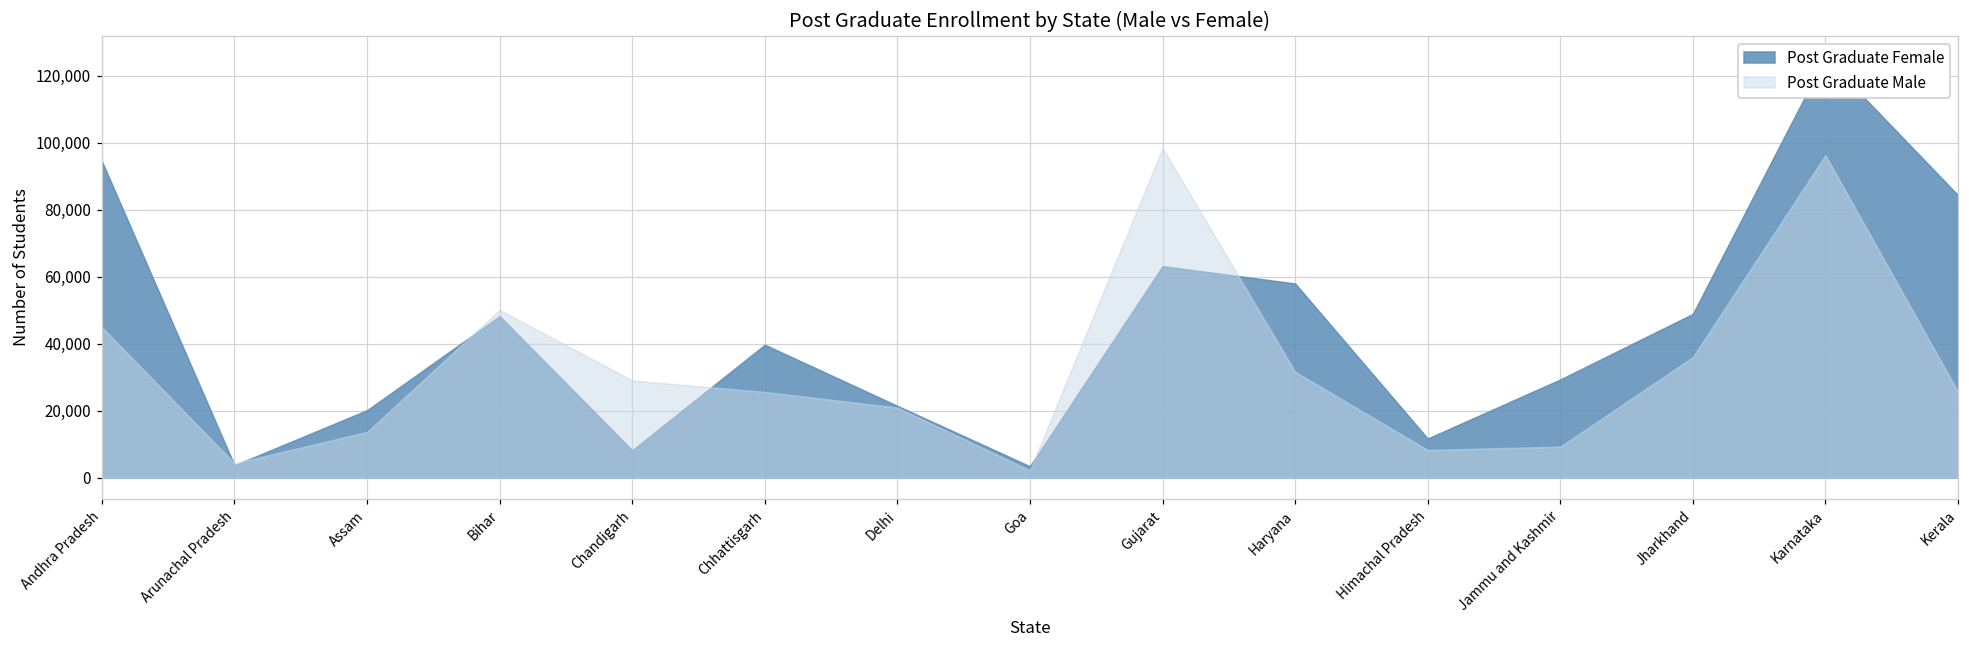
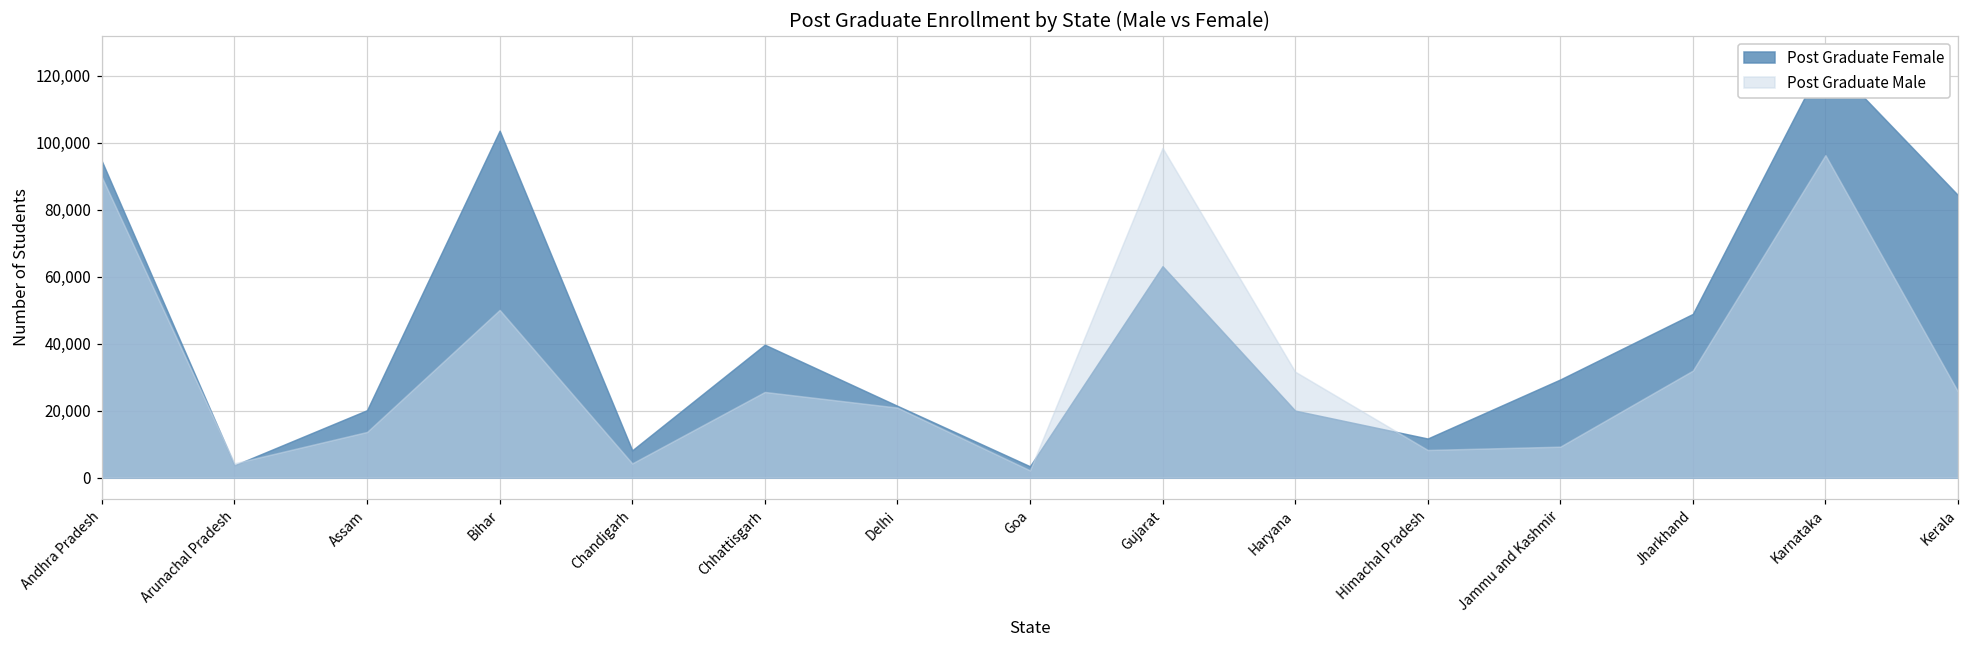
  {
    "Post Graduate Female": {
      "Andhra Pradesh": "94,000",
      "Assam": "20,000",
-     "Bihar": "48,000",
+     "Bihar": "104,000",
      "Chandigarh": "8,000",
      "Chhattisgarh": "40,000",
      "Goa": "3,000",
      "Gujarat": "63,000",
-     "Haryana": "58,000",
+     "Haryana": "20,000",
      "Himachal Pradesh": "12,000",
      "Jammu and Kashmir": "29,000",
      "Jharkhand": "49,000",
      "Kerala": "84,000"
    },
    "Post Graduate Male": {
-     "Andhra Pradesh": "45,000",
+     "Andhra Pradesh": "90,000",
      "Assam": "14,000",
      "Bihar": "50,000",
-     "Chandigarh": "29,000",
+     "Chandigarh": "4,000",
      "Chhattisgarh": "26,000",
      "Goa": "2,000",
      "Gujarat": "98,000",
      "Haryana": "32,000",
      "Himachal Pradesh": "8,000",
      "Jammu and Kashmir": "9,000",
-     "Jharkhand": "36,000",
+     "Jharkhand": "32,000",
      "Karnataka": "96,000",
      "Kerala": "26,000"
    }
  }
